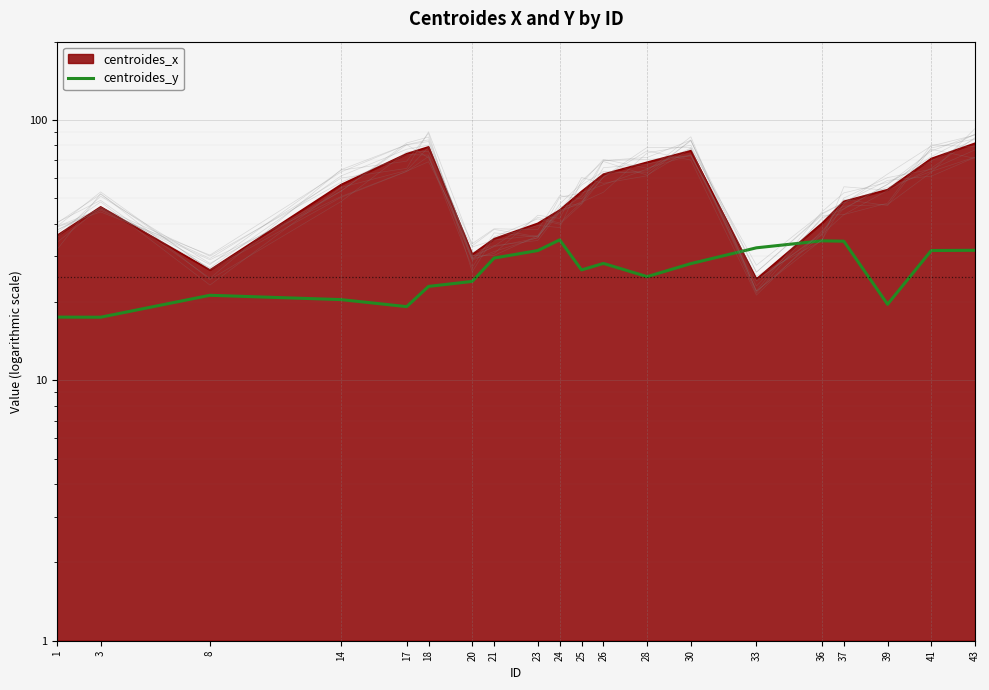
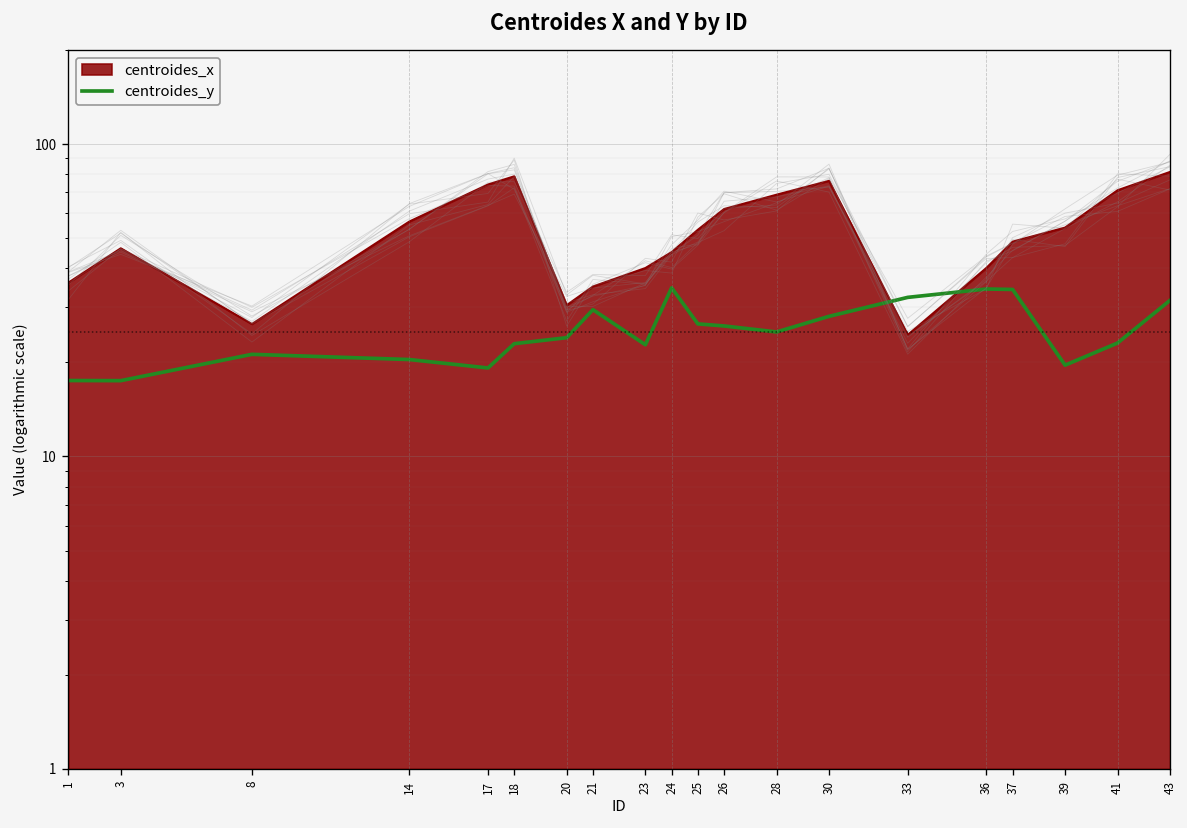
  {
    "centroides_x": {
      "36": 40,
      "43": 81
    },
    "centroides_y": {
      "1": 18,
      "3": 17,
      "8": 21,
      "14": 20,
      "17": 19,
      "18": 23,
      "20": 24,
      "21": 30,
-     "23": 32,
+     "23": 23,
      "24": 35,
      "25": 27,
-     "26": 28,
+     "26": 26,
      "28": 25,
      "30": 28,
      "33": 32,
      "37": 34,
      "39": 20,
-     "41": 32,
+     "41": 23,
      "43": 32
    }
  }
